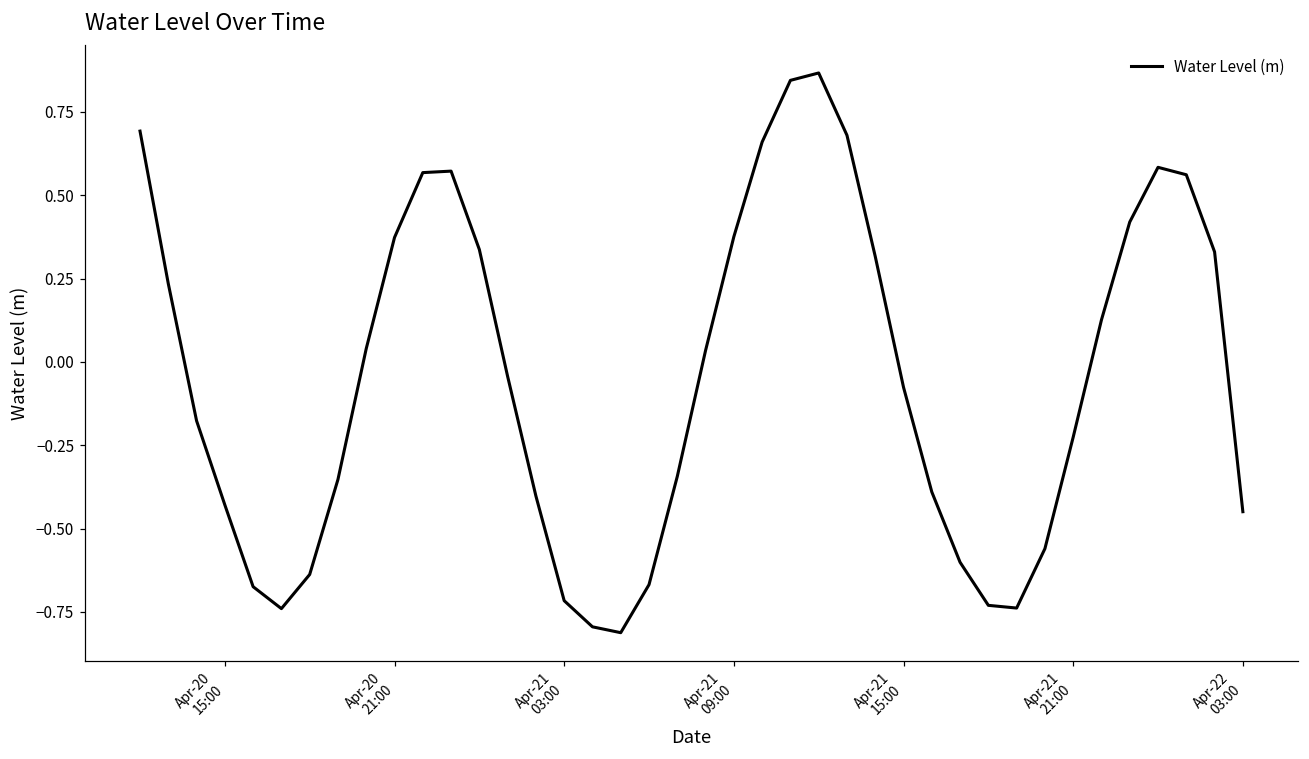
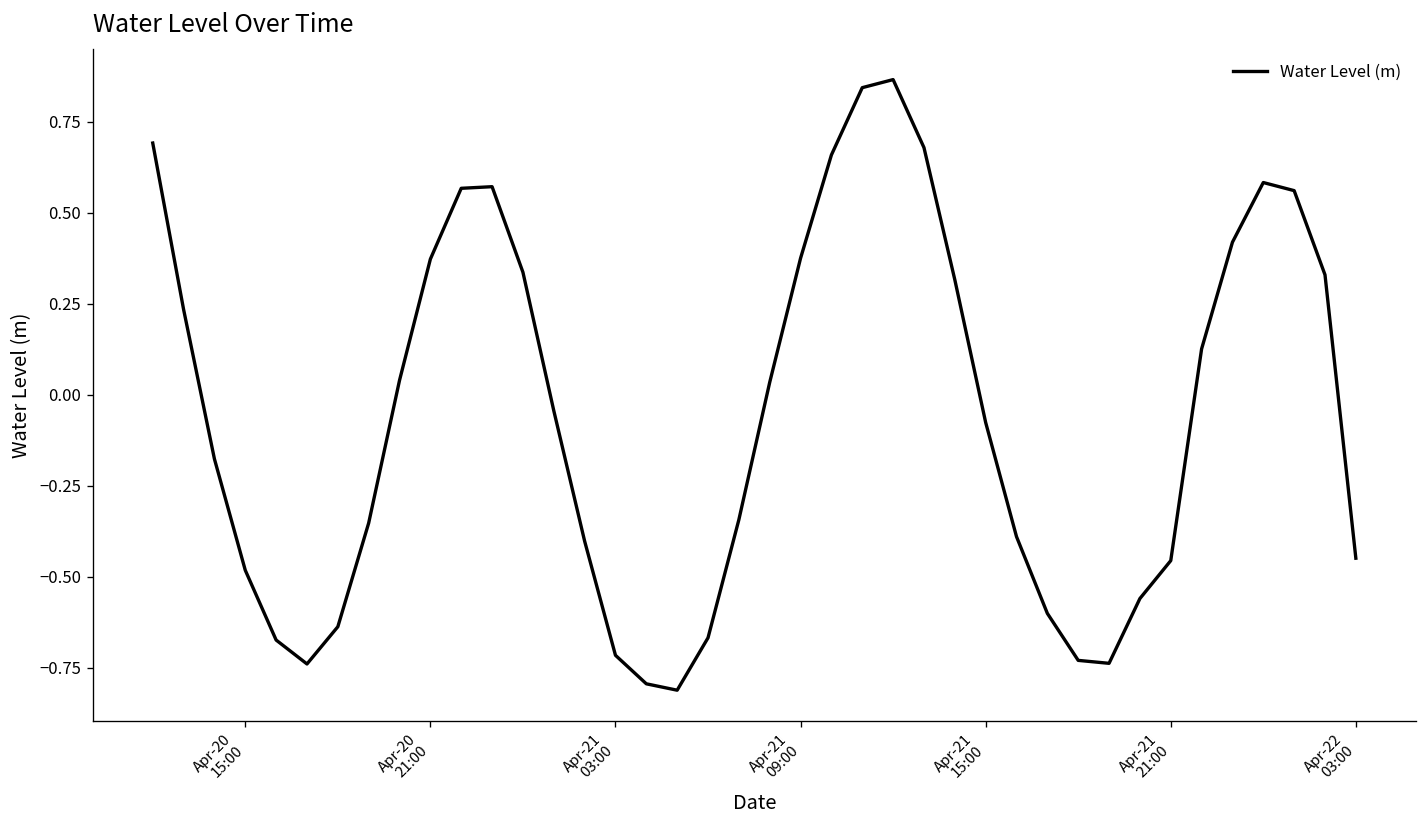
  {
-   "Apr-20 15:00": -0.43,
+   "Apr-20 15:00": -0.48,
    "Apr-20 21:00": 0.37,
    "Apr-21 03:00": -0.72,
    "Apr-21 09:00": 0.38,
    "Apr-21 15:00": -0.08,
-   "Apr-21 21:00": -0.23,
+   "Apr-21 21:00": -0.46,
    "Apr-22 03:00": -0.45
  }
